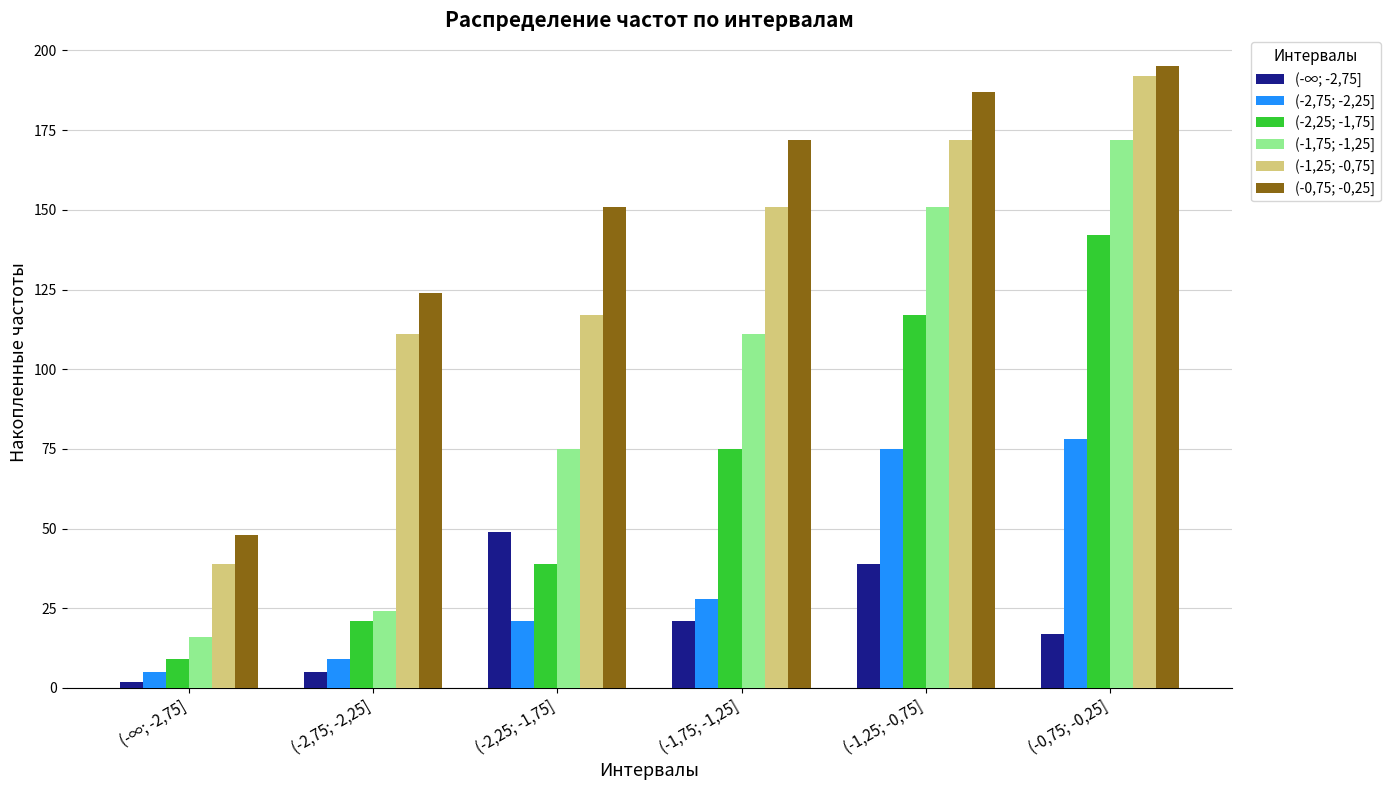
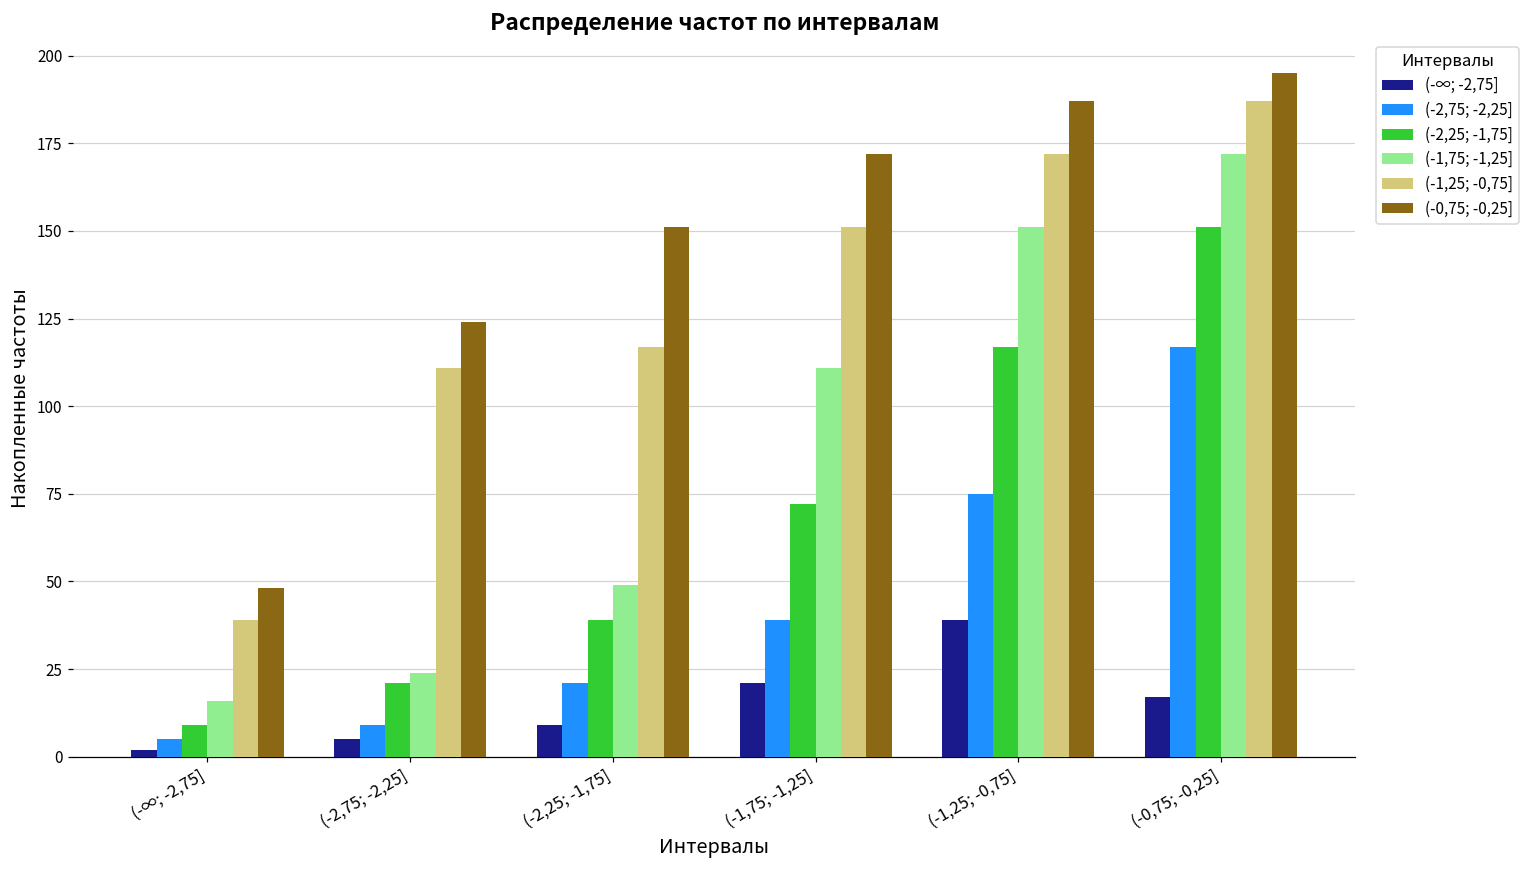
  {
    "(-∞; -2,75]": {
      "(-∞; -2,75]": 2,
      "(-2,75; -2,25]": 5,
-     "(-2,25; -1,75]": 49,
+     "(-2,25; -1,75]": 9,
      "(-1,75; -1,25]": 21,
      "(-1,25; -0,75]": 39,
      "(-0,75; -0,25]": 17
    },
    "(-2,75; -2,25]": {
      "(-∞; -2,75]": 5,
      "(-2,75; -2,25]": 9,
      "(-2,25; -1,75]": 21,
-     "(-1,75; -1,25]": 28,
+     "(-1,75; -1,25]": 39,
      "(-1,25; -0,75]": 75,
-     "(-0,75; -0,25]": 78
+     "(-0,75; -0,25]": 117
    },
    "(-2,25; -1,75]": {
      "(-∞; -2,75]": 9,
      "(-2,75; -2,25]": 21,
      "(-2,25; -1,75]": 39,
-     "(-1,75; -1,25]": 75,
+     "(-1,75; -1,25]": 72,
      "(-1,25; -0,75]": 117,
-     "(-0,75; -0,25]": 142
+     "(-0,75; -0,25]": 151
    },
    "(-1,75; -1,25]": {
      "(-∞; -2,75]": 16,
      "(-2,75; -2,25]": 24,
-     "(-2,25; -1,75]": 75,
+     "(-2,25; -1,75]": 49,
      "(-1,75; -1,25]": 111,
      "(-1,25; -0,75]": 151,
      "(-0,75; -0,25]": 172
    },
    "(-1,25; -0,75]": {
      "(-∞; -2,75]": 39,
      "(-2,75; -2,25]": 111,
      "(-2,25; -1,75]": 117,
      "(-1,75; -1,25]": 151,
      "(-1,25; -0,75]": 172,
-     "(-0,75; -0,25]": 192
+     "(-0,75; -0,25]": 187
    },
    "(-0,75; -0,25]": {
      "(-∞; -2,75]": 48,
      "(-2,75; -2,25]": 124,
      "(-2,25; -1,75]": 151,
      "(-1,75; -1,25]": 172,
      "(-1,25; -0,75]": 187,
      "(-0,75; -0,25]": 195
    }
  }
